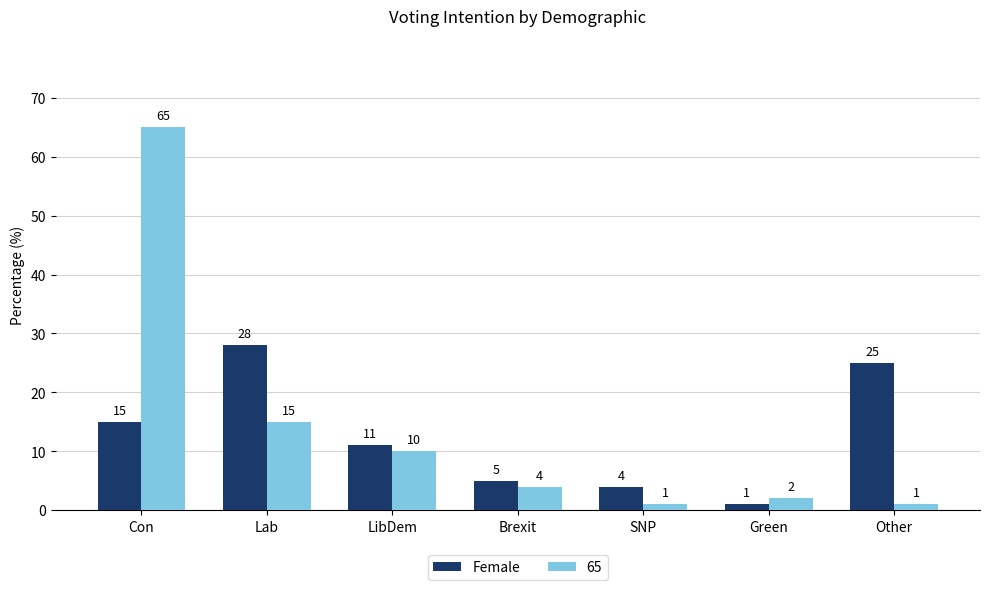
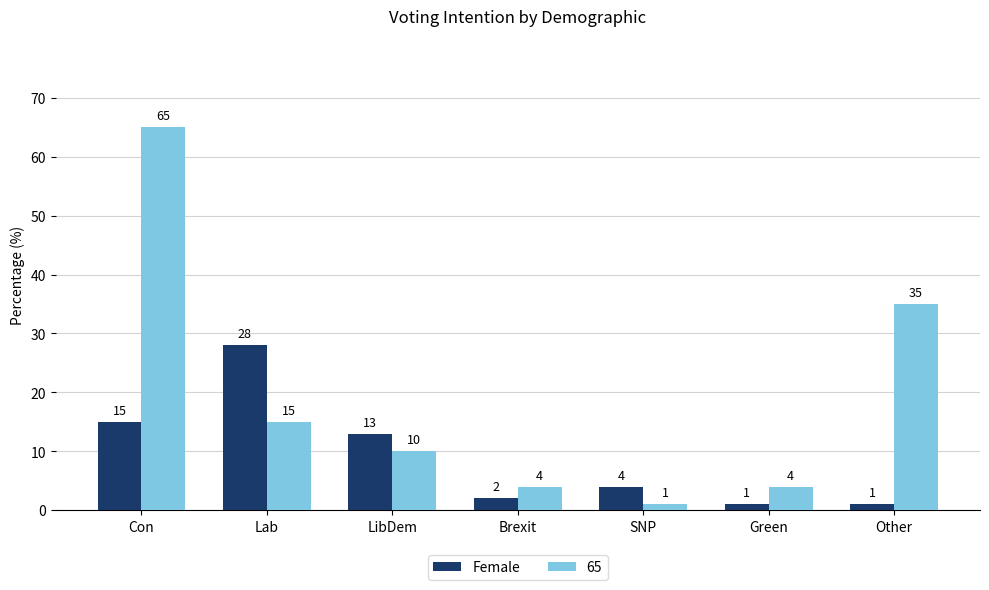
  {
    "Female": {
      "Con": 15,
      "Lab": 28,
-     "LibDem": 11,
-     "Brexit": 5,
+     "LibDem": 13,
+     "Brexit": 2,
      "SNP": 4,
      "Green": 1,
-     "Other": 25
+     "Other": 1
    },
    "65": {
      "Con": 65,
      "Lab": 15,
      "LibDem": 10,
      "Brexit": 4,
      "SNP": 1,
-     "Green": 2,
-     "Other": 1
+     "Green": 4,
+     "Other": 35
    }
  }
